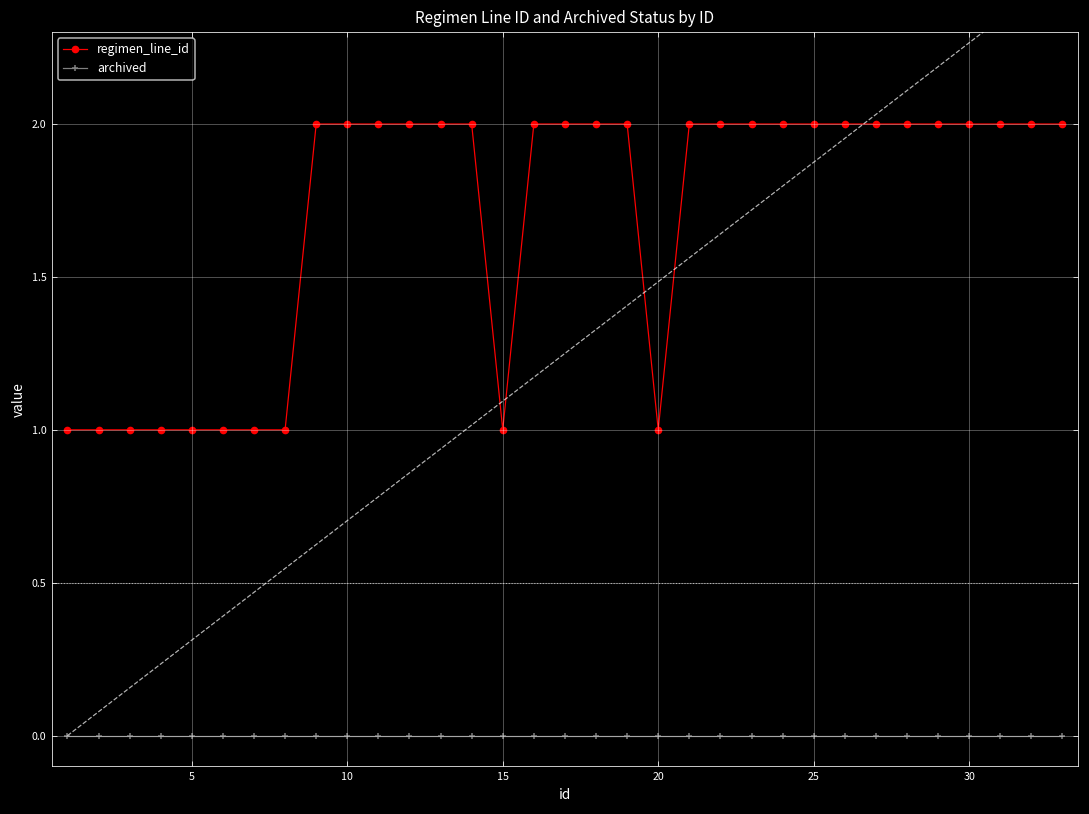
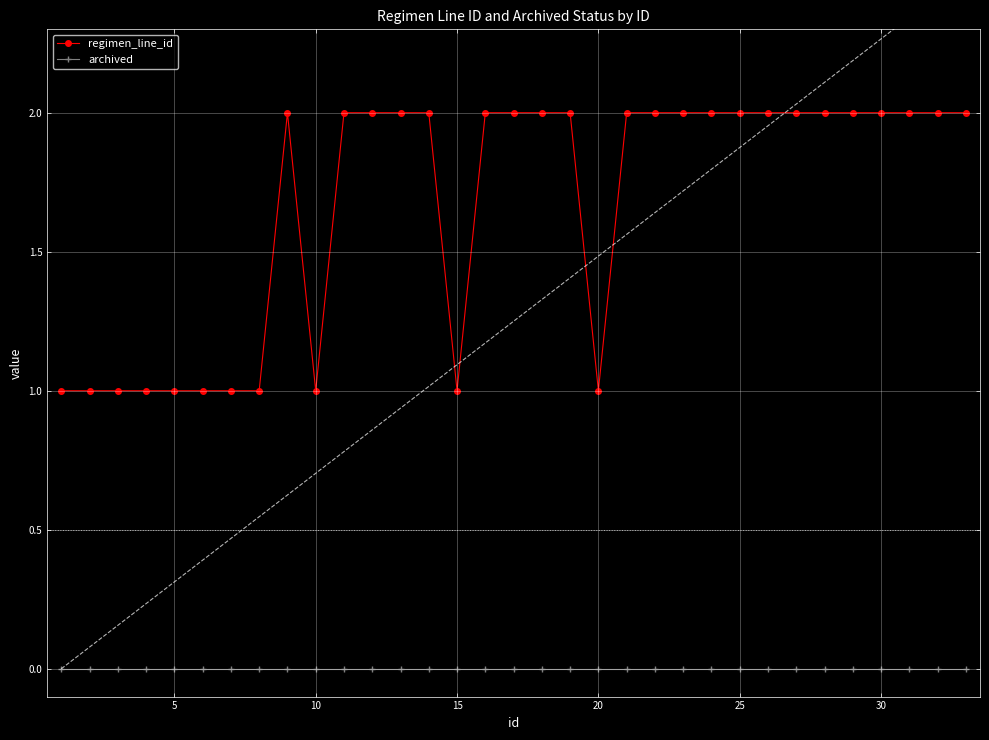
  {
    "regimen_line_id": {
      "5": 1,
-     "10": 2,
+     "10": 1,
      "15": 1,
      "20": 1,
      "25": 2,
      "30": 2
    },
    "archived": {
      "5": 0,
      "10": 0,
      "15": 0,
      "20": 0,
      "25": 0,
      "30": 0
    }
  }
